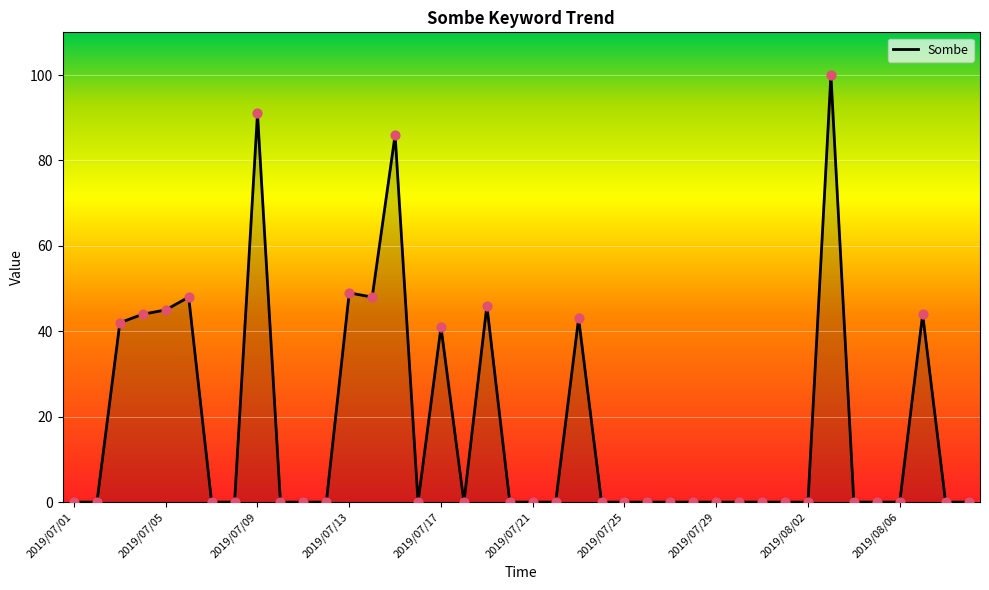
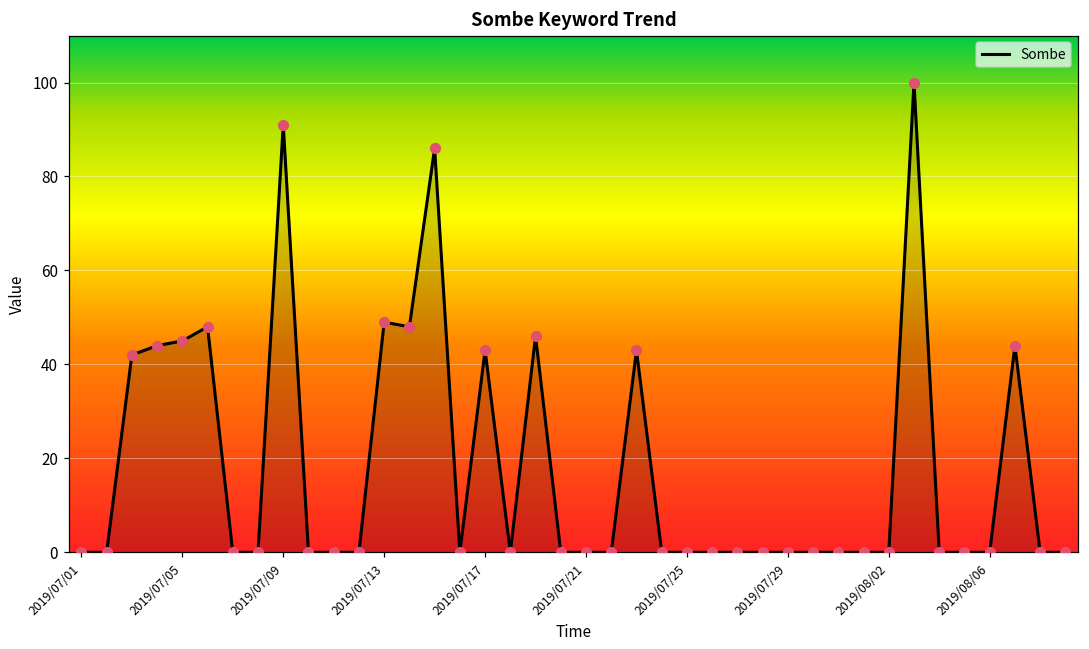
  {
    "2019/07/01": 0,
    "2019/07/05": 45,
    "2019/07/09": 91,
    "2019/07/13": 49,
-   "2019/07/17": 41,
+   "2019/07/17": 43,
    "2019/07/21": 0,
    "2019/07/25": 0,
    "2019/07/29": 0,
    "2019/08/02": 0,
    "2019/08/06": 0
  }
